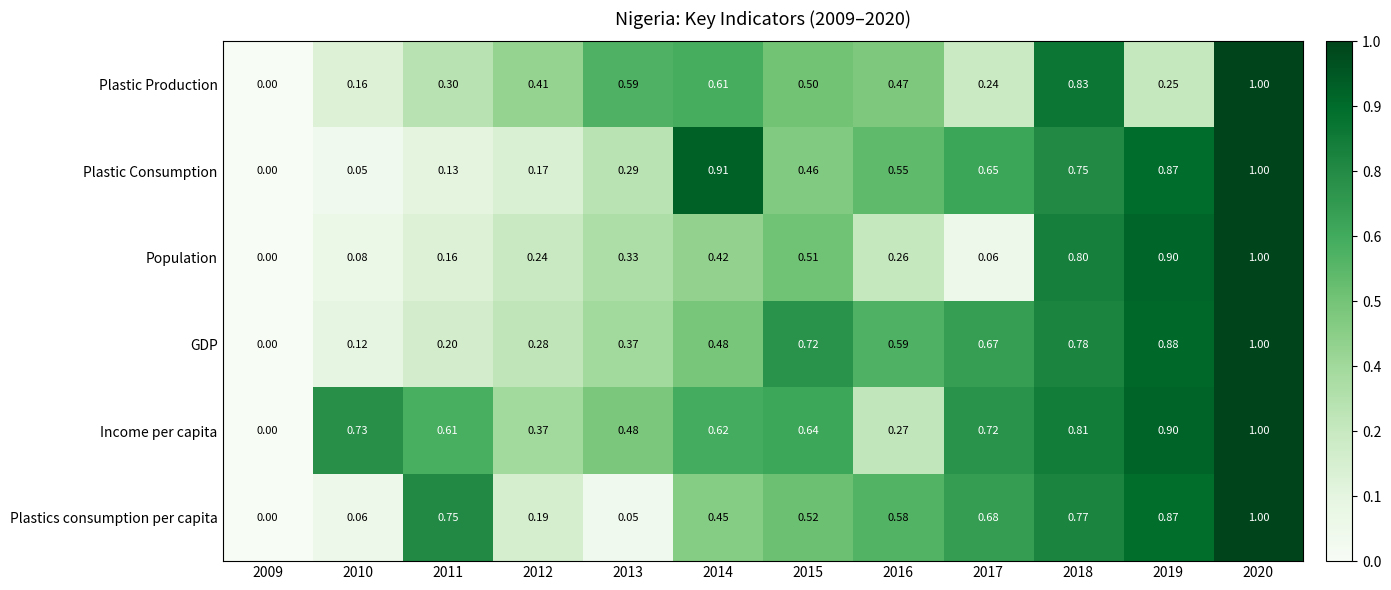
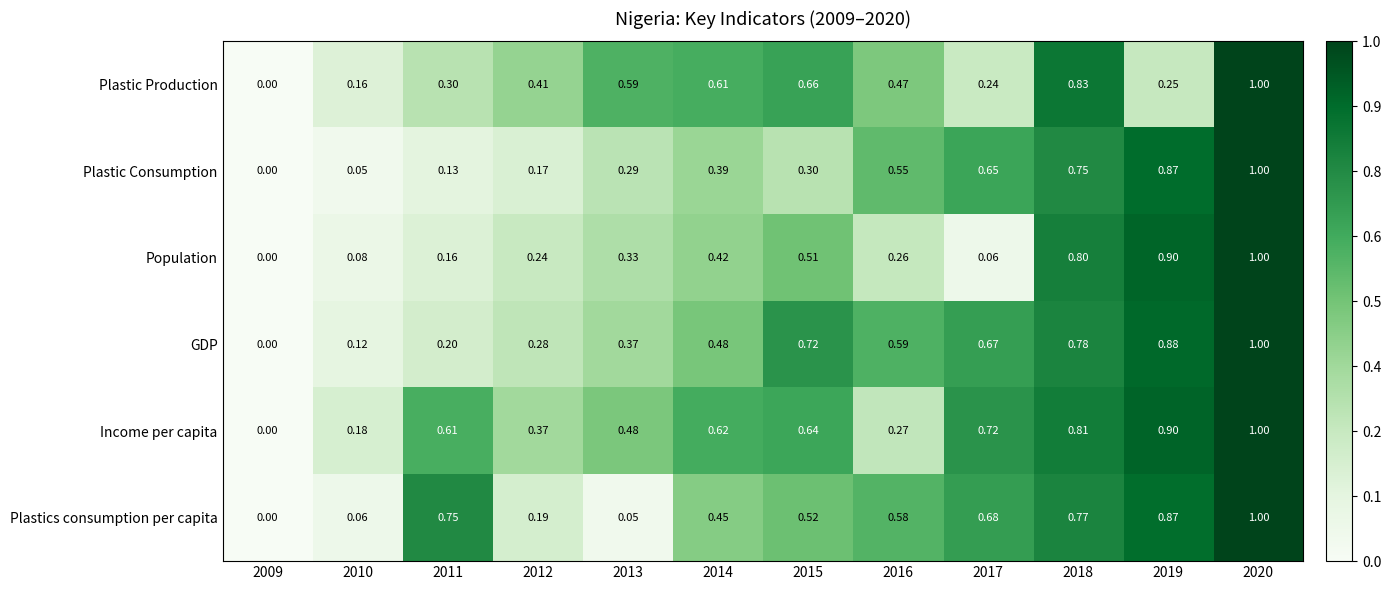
  {
    "Plastic Production": {
      "2009": 0.00,
      "2010": 0.16,
      "2011": 0.30,
      "2012": 0.41,
      "2013": 0.59,
      "2014": 0.61,
-     "2015": 0.50,
+     "2015": 0.66,
      "2016": 0.47,
      "2017": 0.24,
      "2018": 0.83,
      "2019": 0.25,
      "2020": 1.00
    },
    "Plastic Consumption": {
      "2009": 0.00,
      "2010": 0.05,
      "2011": 0.13,
      "2012": 0.17,
      "2013": 0.29,
-     "2014": 0.91,
-     "2015": 0.46,
+     "2014": 0.39,
+     "2015": 0.30,
      "2016": 0.55,
      "2017": 0.65,
      "2018": 0.75,
      "2019": 0.87,
      "2020": 1.00
    },
    "Population": {
      "2009": 0.00,
      "2010": 0.08,
      "2011": 0.16,
      "2012": 0.24,
      "2013": 0.33,
      "2014": 0.42,
      "2015": 0.51,
      "2016": 0.26,
      "2017": 0.06,
      "2018": 0.80,
      "2019": 0.90,
      "2020": 1.00
    },
    "GDP": {
      "2009": 0.00,
      "2010": 0.12,
      "2011": 0.20,
      "2012": 0.28,
      "2013": 0.37,
      "2014": 0.48,
      "2015": 0.72,
      "2016": 0.59,
      "2017": 0.67,
      "2018": 0.78,
      "2019": 0.88,
      "2020": 1.00
    },
    "Income per capita": {
      "2009": 0.00,
-     "2010": 0.73,
+     "2010": 0.18,
      "2011": 0.61,
      "2012": 0.37,
      "2013": 0.48,
      "2014": 0.62,
      "2015": 0.64,
      "2016": 0.27,
      "2017": 0.72,
      "2018": 0.81,
      "2019": 0.90,
      "2020": 1.00
    },
    "Plastics consumption per capita": {
      "2009": 0.00,
      "2010": 0.06,
      "2011": 0.75,
      "2012": 0.19,
      "2013": 0.05,
      "2014": 0.45,
      "2015": 0.52,
      "2016": 0.58,
      "2017": 0.68,
      "2018": 0.77,
      "2019": 0.87,
      "2020": 1.00
    }
  }
